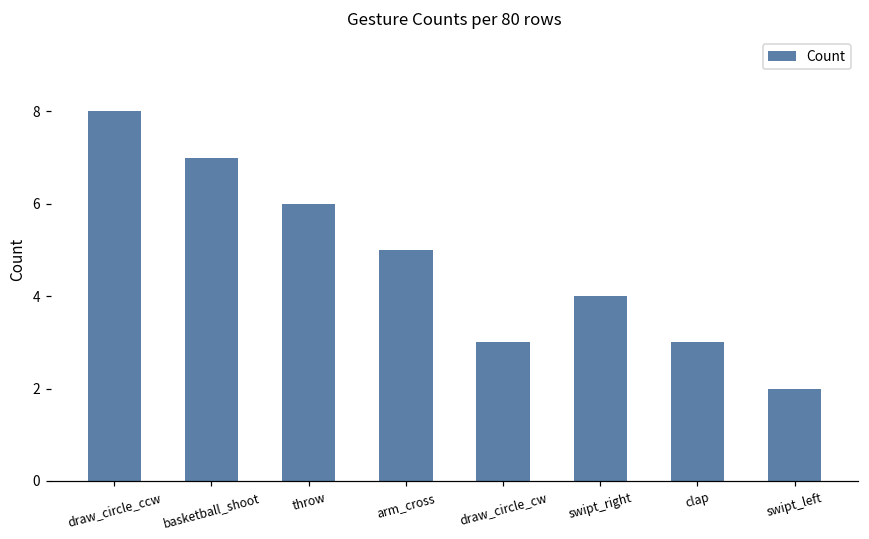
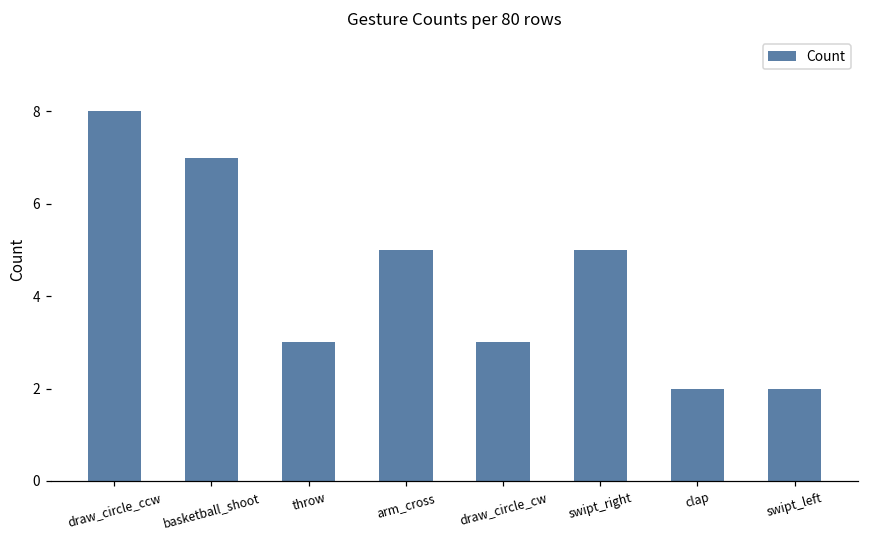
  {
    "draw_circle_ccw": 8,
    "basketball_shoot": 7,
-   "throw": 6,
+   "throw": 3,
    "arm_cross": 5,
    "draw_circle_cw": 3,
-   "swipt_right": 4,
-   "clap": 3,
+   "swipt_right": 5,
+   "clap": 2,
    "swipt_left": 2
  }
